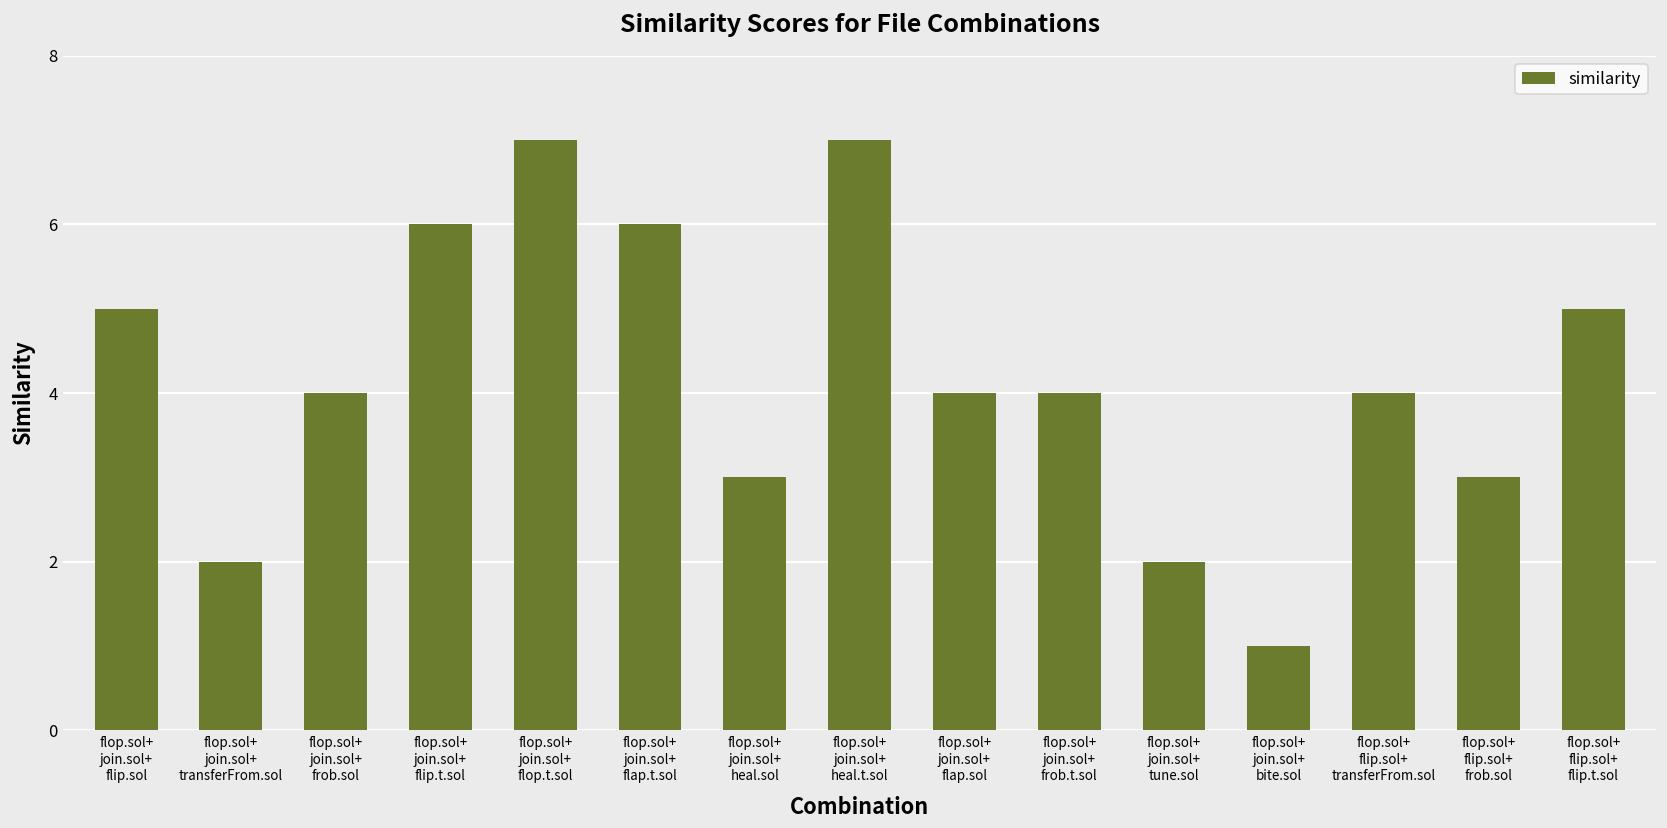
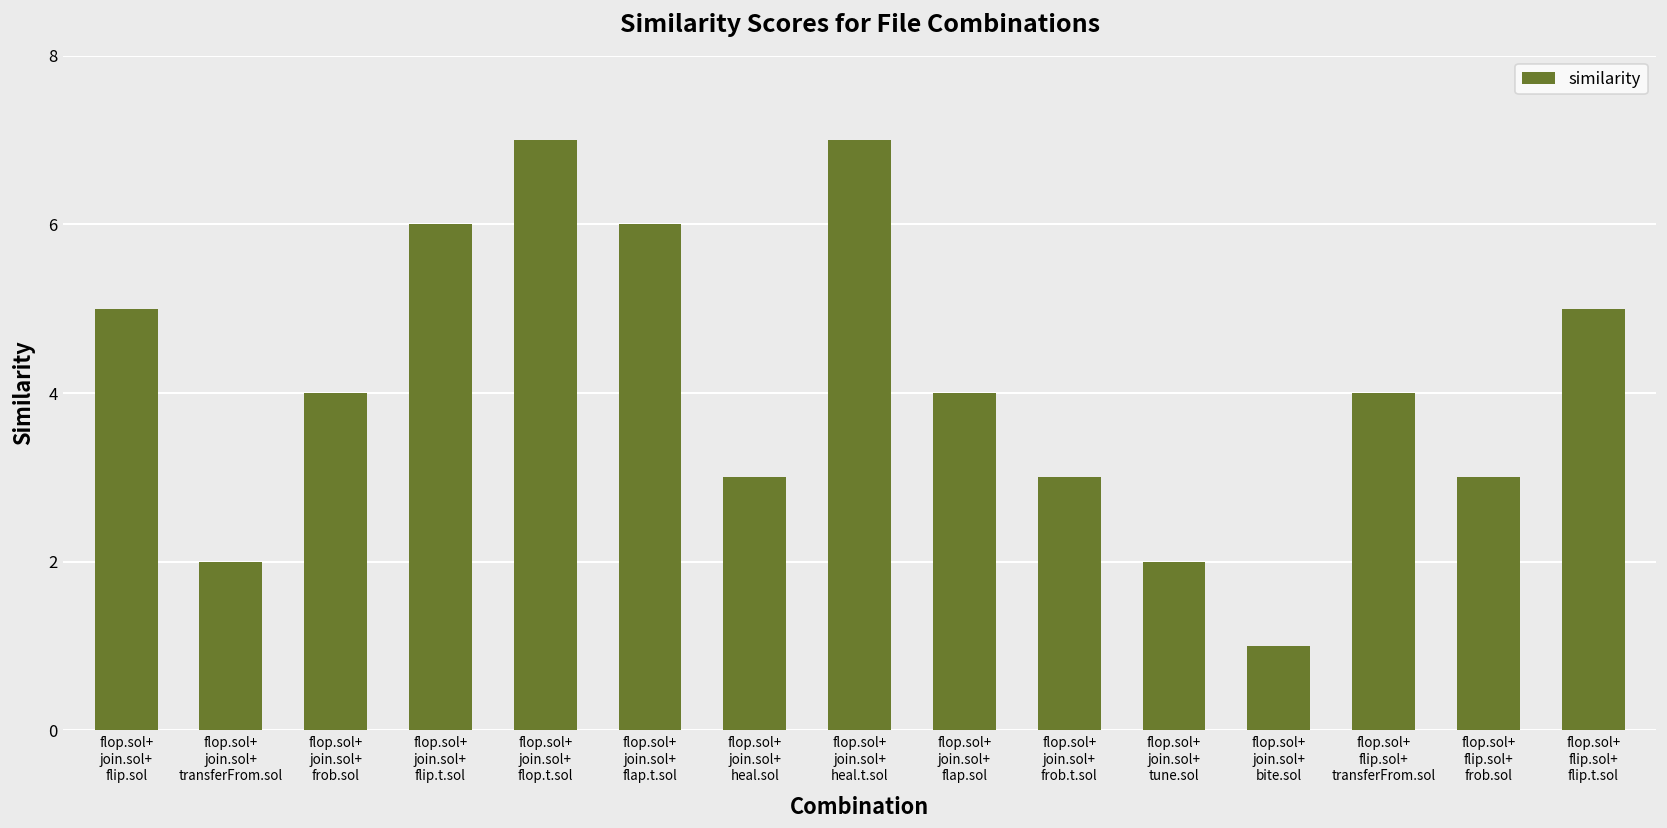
  {
    "flop.sol+ join.sol+ flip.sol": 5,
    "flop.sol+ join.sol+ transferFrom.sol": 2,
    "flop.sol+ join.sol+ frob.sol": 4,
    "flop.sol+ join.sol+ flip.t.sol": 6,
    "flop.sol+ join.sol+ flop.t.sol": 7,
    "flop.sol+ join.sol+ flap.t.sol": 6,
    "flop.sol+ join.sol+ heal.sol": 3,
    "flop.sol+ join.sol+ heal.t.sol": 7,
    "flop.sol+ join.sol+ flap.sol": 4,
-   "flop.sol+ join.sol+ frob.t.sol": 4,
+   "flop.sol+ join.sol+ frob.t.sol": 3,
    "flop.sol+ join.sol+ tune.sol": 2,
    "flop.sol+ join.sol+ bite.sol": 1,
    "flop.sol+ flip.sol+ transferFrom.sol": 4,
    "flop.sol+ flip.sol+ frob.sol": 3,
    "flop.sol+ flip.sol+ flip.t.sol": 5
  }
